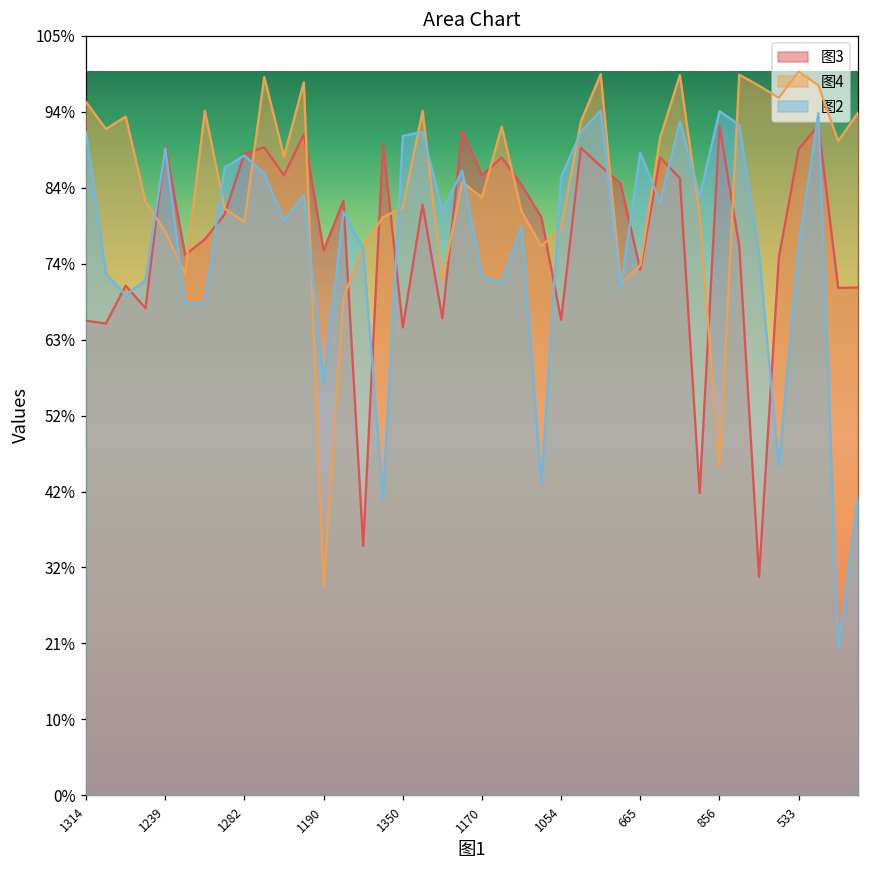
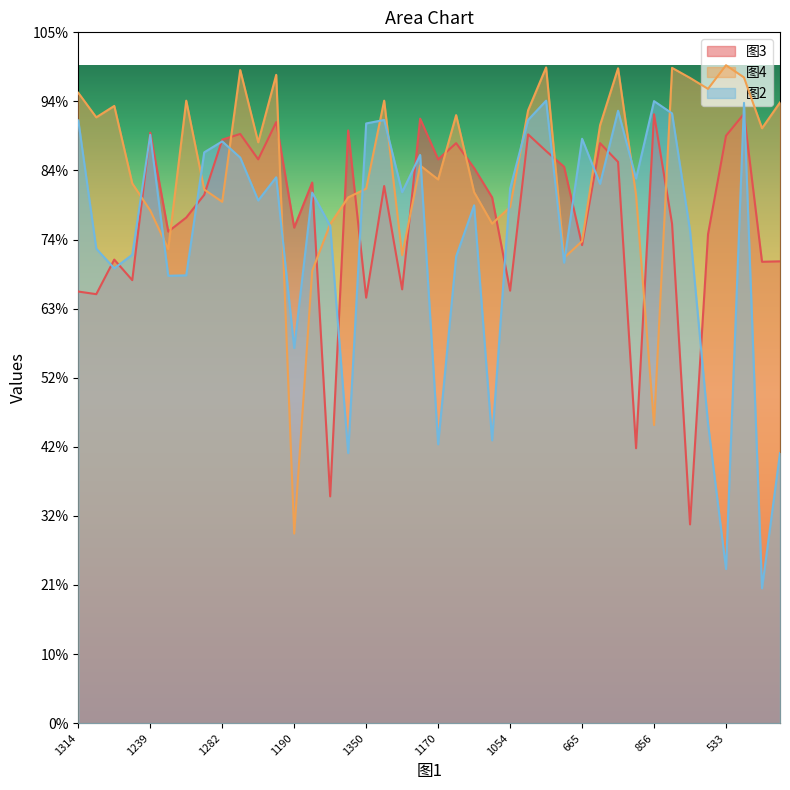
  {
    "图2": {
      "1314": "92%",
      "1190": "57%",
      "1350": "91%",
-     "1170": "72%",
-     "1054": "85%",
+     "1170": "42%",
+     "1054": "81%",
      "665": "89%",
      "856": "95%",
-     "533": "76%"
+     "533": "23%"
    }
  }
